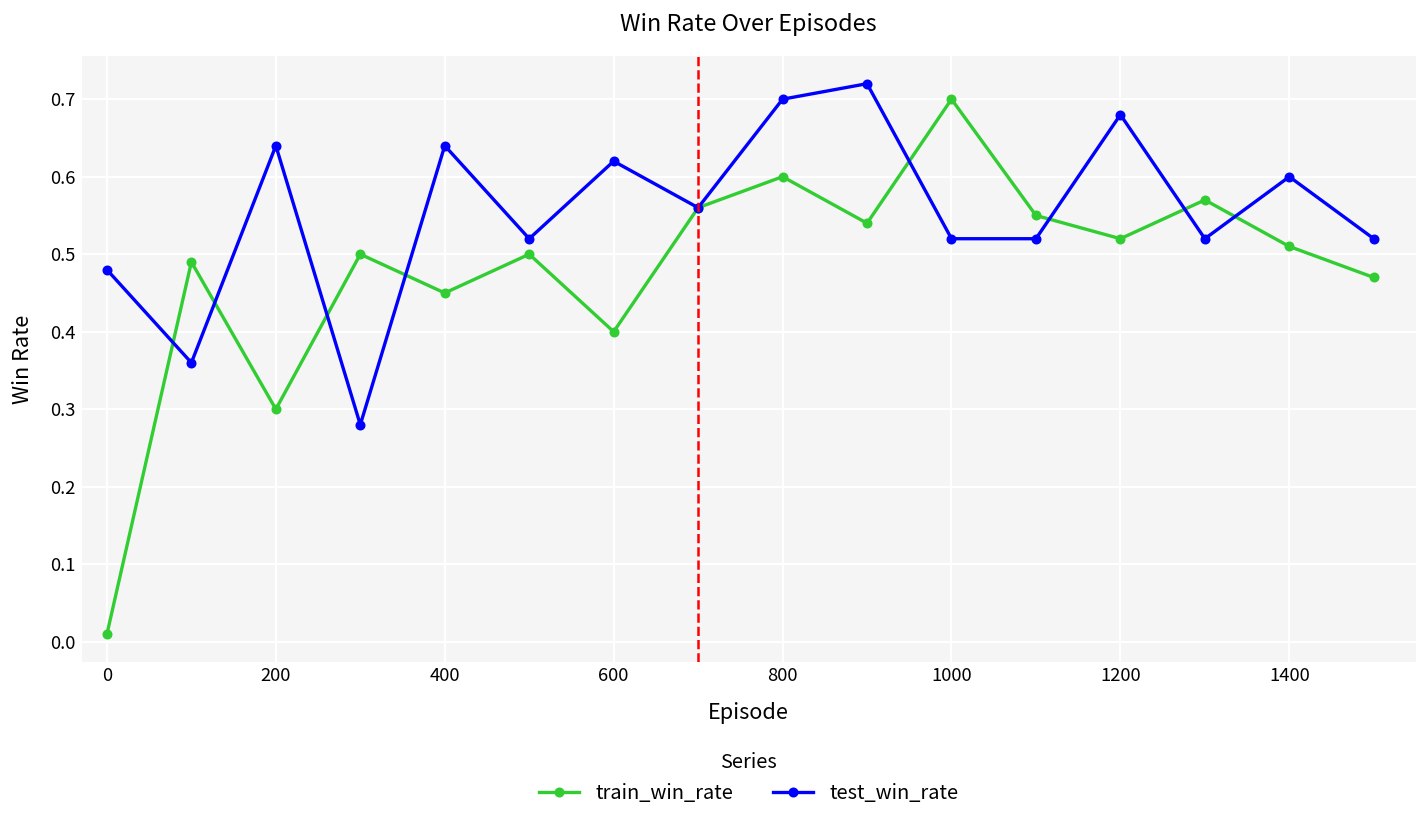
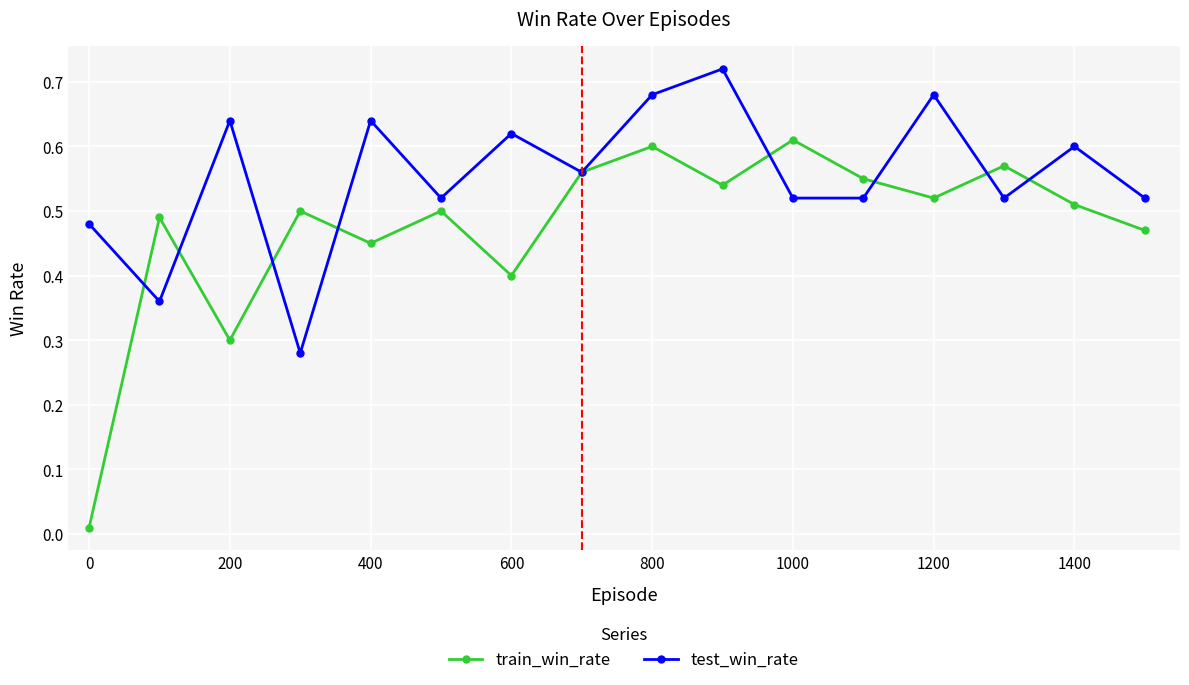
  {
    "train_win_rate": {
      "0": 0.01,
      "200": 0.30,
      "400": 0.45,
      "600": 0.40,
      "800": 0.60,
-     "1000": 0.70,
+     "1000": 0.61,
      "1200": 0.52,
      "1400": 0.51
    },
    "test_win_rate": {
      "0": 0.48,
      "200": 0.64,
      "400": 0.64,
      "600": 0.62,
-     "800": 0.70,
+     "800": 0.68,
      "1000": 0.52,
      "1200": 0.68,
      "1400": 0.60
    }
  }
